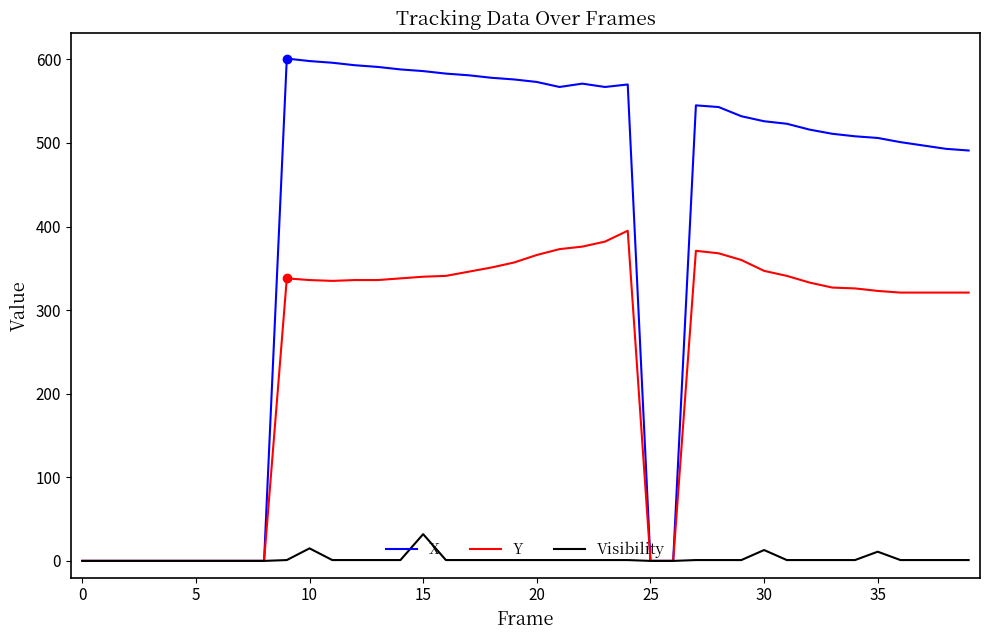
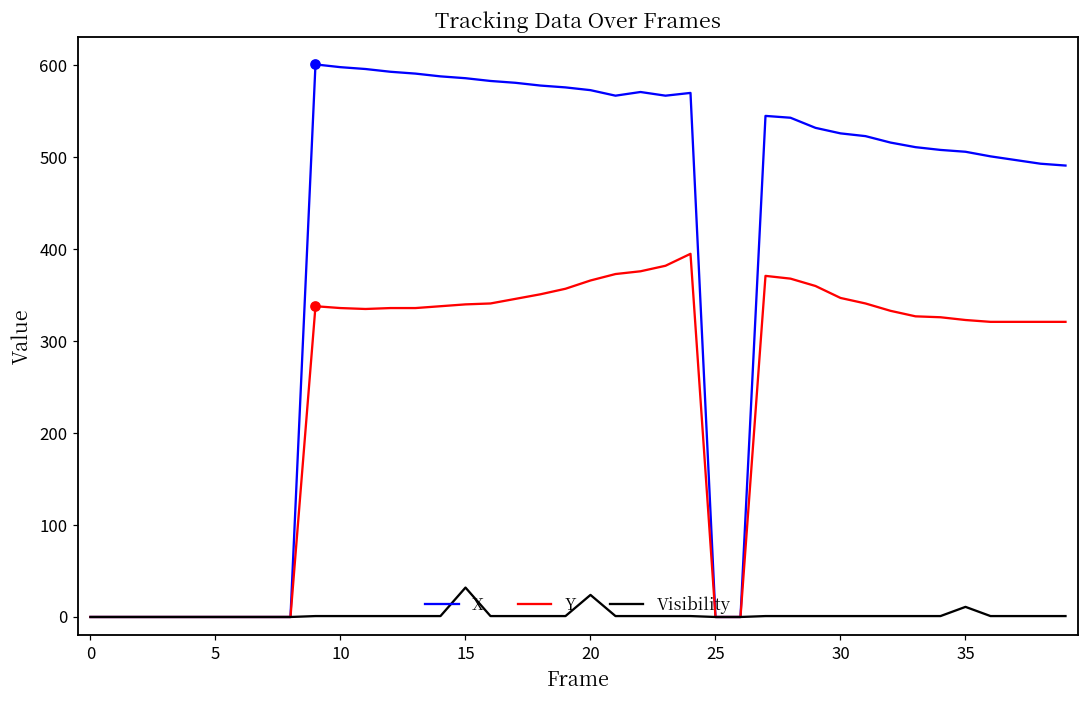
  {
    "Visibility": {
-     "10": 20,
+     "10": 0,
      "15": 30,
-     "20": 0,
-     "30": 10,
+     "20": 20,
+     "30": 0,
      "35": 10
    }
  }
